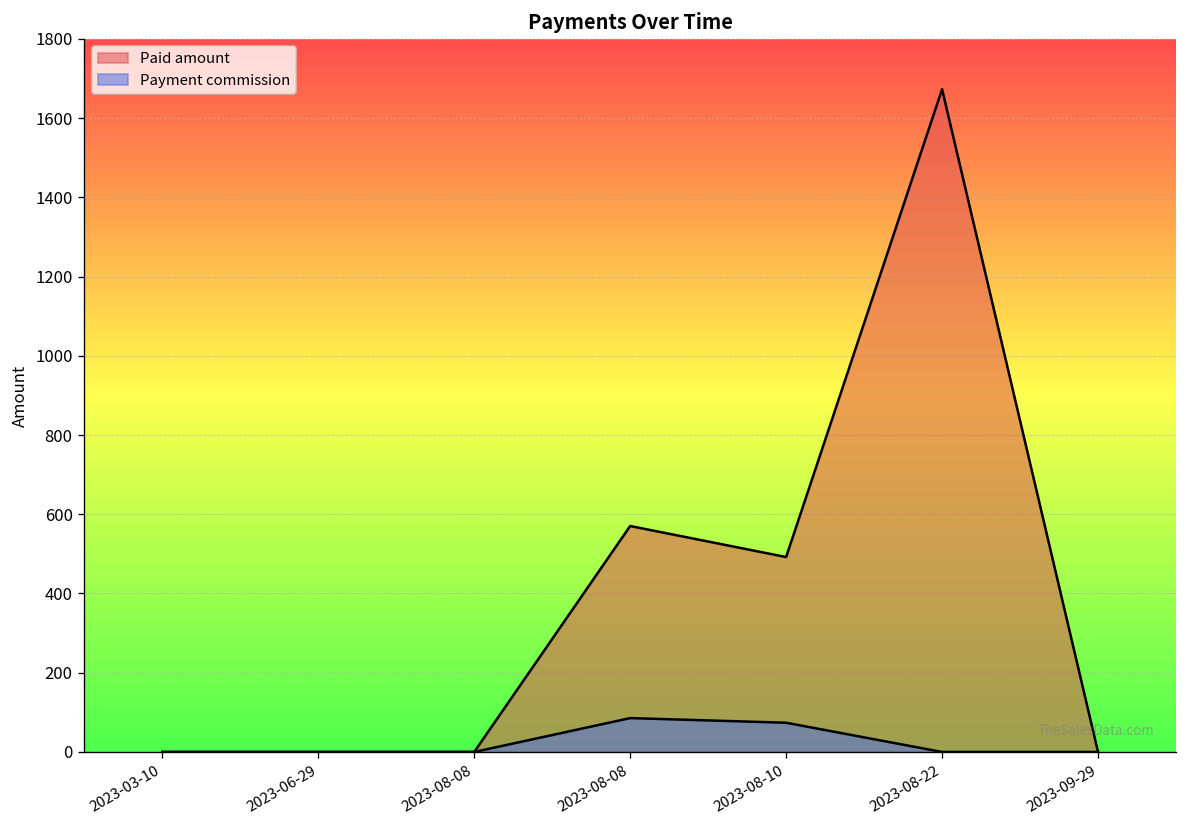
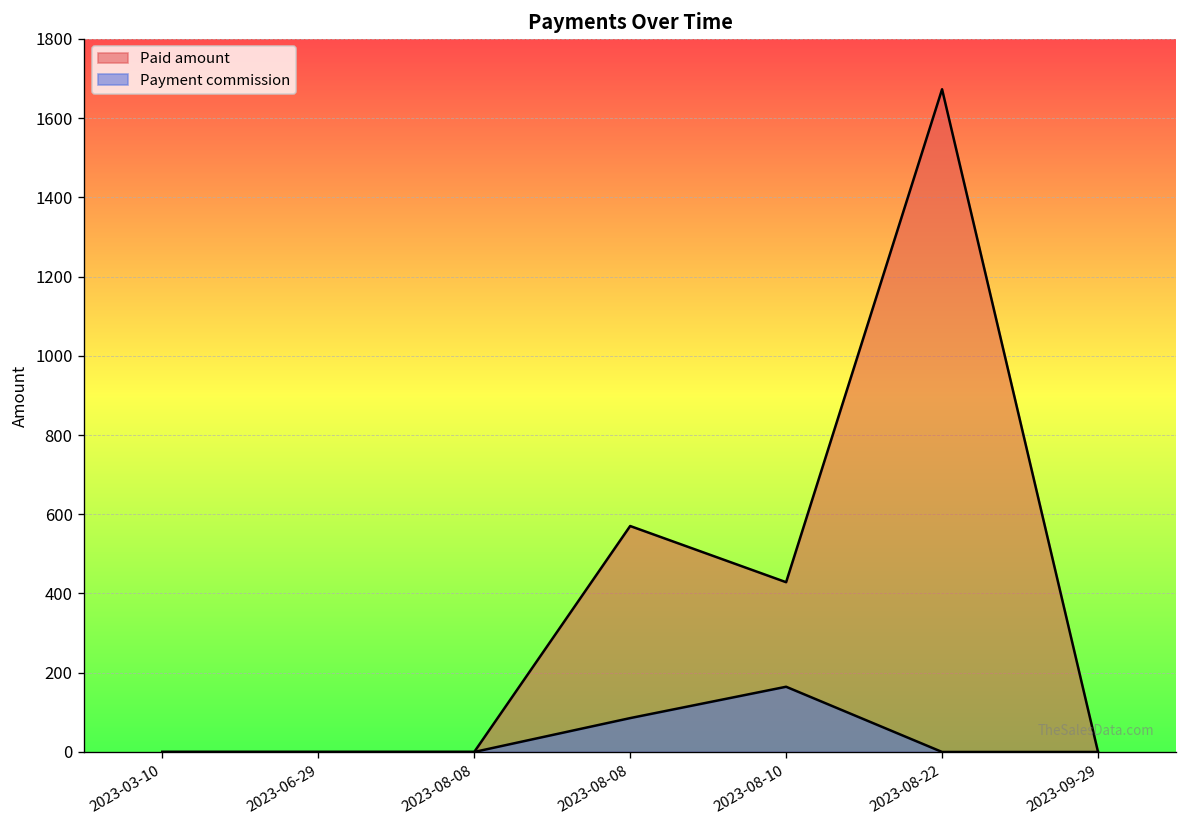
  {
    "Paid amount": {
-     "2023-08-10": 490,
+     "2023-08-10": 430,
      "2023-08-22": 1670
    },
    "Payment commission": {
-     "2023-08-10": 70,
+     "2023-08-10": 160,
      "2023-08-22": 0
    }
  }
